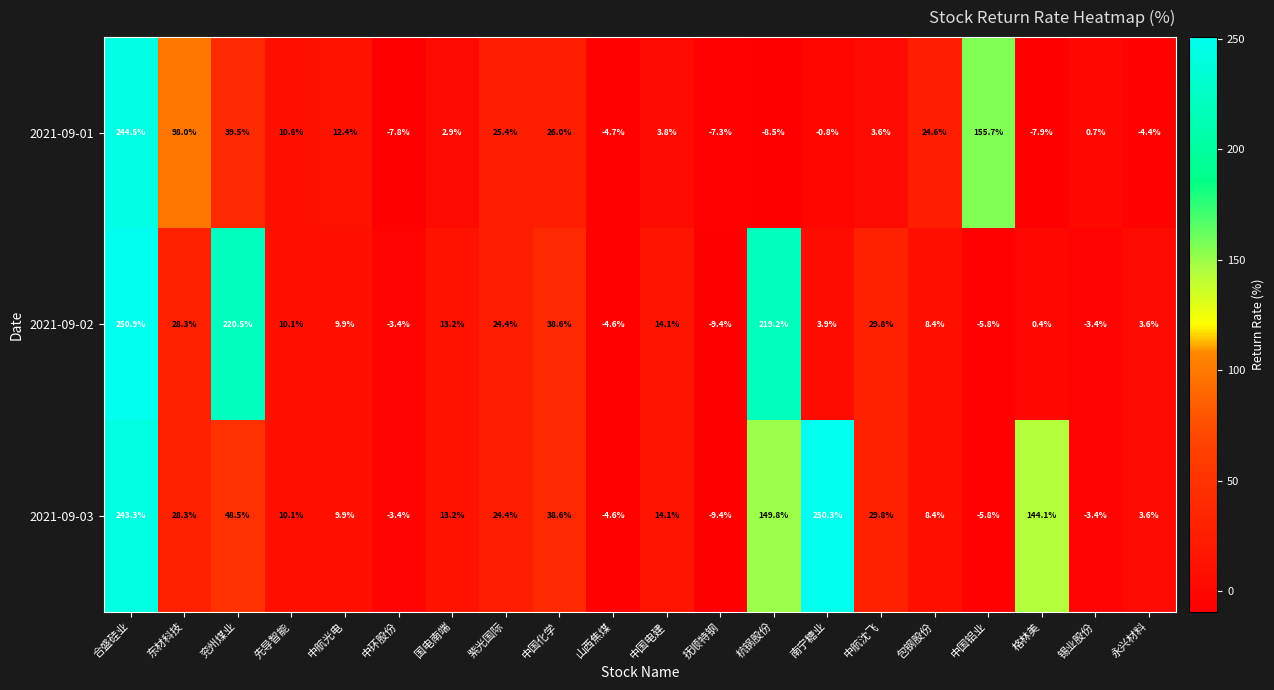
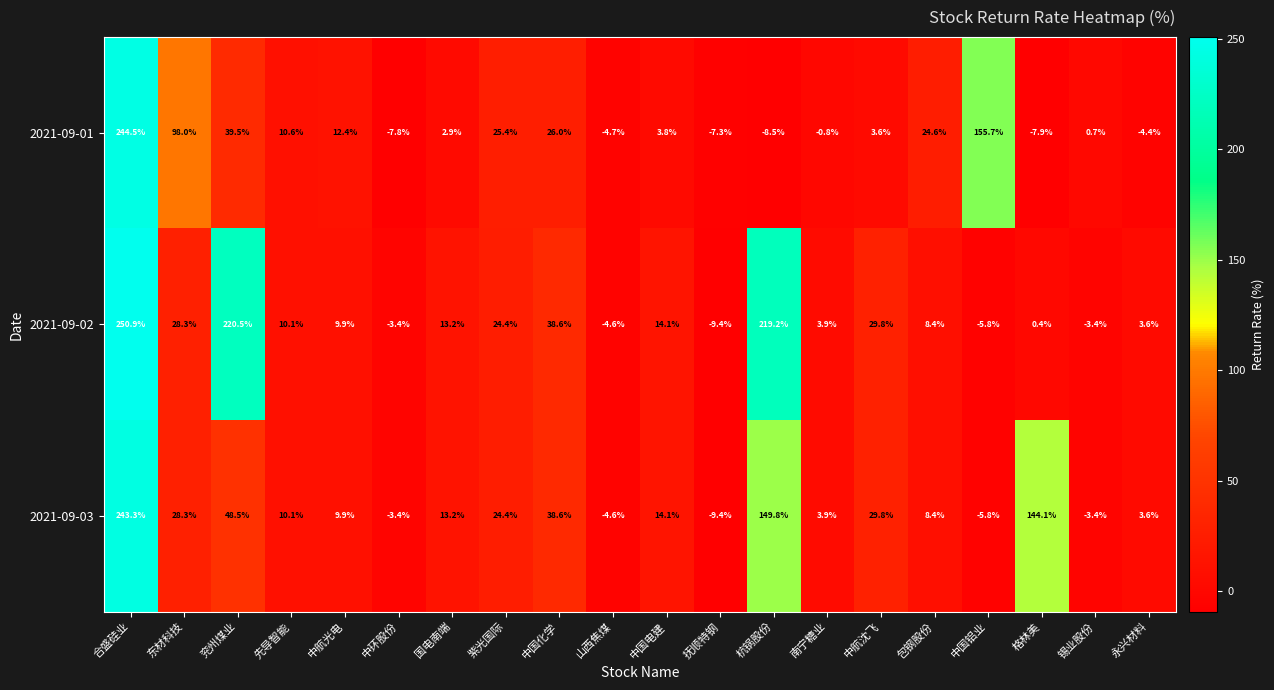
  {
    "2021-09-01": {
      "合盛硅业": "244.5%",
      "东材科技": "98.0%",
      "兖州煤业": "39.5%",
      "先导智能": "10.6%",
      "中航光电": "12.4%",
      "中环股份": "-7.8%",
      "国电南端": "2.9%",
      "紫光国际": "25.4%",
      "中国化学": "26.0%",
      "山西焦煤": "-4.7%",
      "中国电建": "3.8%",
      "抚顺特钢": "-7.3%",
      "杭锅股份": "-8.5%",
      "南宁糖业": "-0.8%",
      "中航沈飞": "3.6%",
      "包钢股份": "24.6%",
      "中国铝业": "155.7%",
      "格林美": "-7.9%",
      "锡业股份": "0.7%",
      "永兴材料": "-4.4%"
    },
    "2021-09-02": {
      "合盛硅业": "250.9%",
      "东材科技": "28.3%",
      "兖州煤业": "220.5%",
      "先导智能": "10.1%",
      "中航光电": "9.9%",
      "中环股份": "-3.4%",
      "国电南端": "13.2%",
      "紫光国际": "24.4%",
      "中国化学": "38.6%",
      "山西焦煤": "-4.6%",
      "中国电建": "14.1%",
      "抚顺特钢": "-9.4%",
      "杭锅股份": "219.2%",
      "南宁糖业": "3.9%",
      "中航沈飞": "29.8%",
      "包钢股份": "8.4%",
      "中国铝业": "-5.8%",
      "格林美": "0.4%",
      "锡业股份": "-3.4%",
      "永兴材料": "3.6%"
    },
    "2021-09-03": {
      "合盛硅业": "243.3%",
      "东材科技": "28.3%",
      "兖州煤业": "48.5%",
      "先导智能": "10.1%",
      "中航光电": "9.9%",
      "中环股份": "-3.4%",
      "国电南端": "13.2%",
      "紫光国际": "24.4%",
      "中国化学": "38.6%",
      "山西焦煤": "-4.6%",
      "中国电建": "14.1%",
      "抚顺特钢": "-9.4%",
      "杭锅股份": "149.8%",
-     "南宁糖业": "250.3%",
+     "南宁糖业": "3.9%",
      "中航沈飞": "29.8%",
      "包钢股份": "8.4%",
      "中国铝业": "-5.8%",
      "格林美": "144.1%",
      "锡业股份": "-3.4%",
      "永兴材料": "3.6%"
    }
  }
